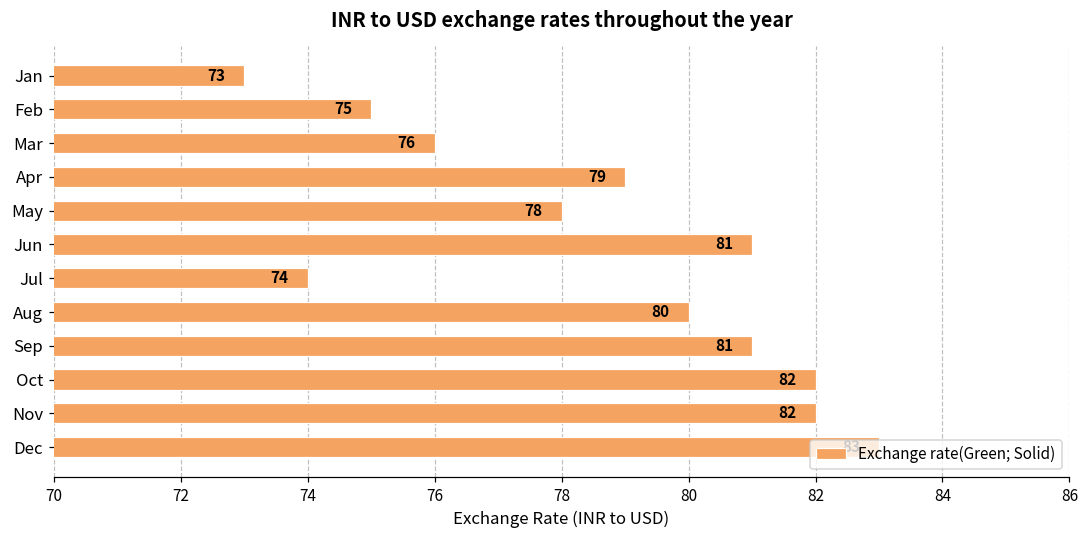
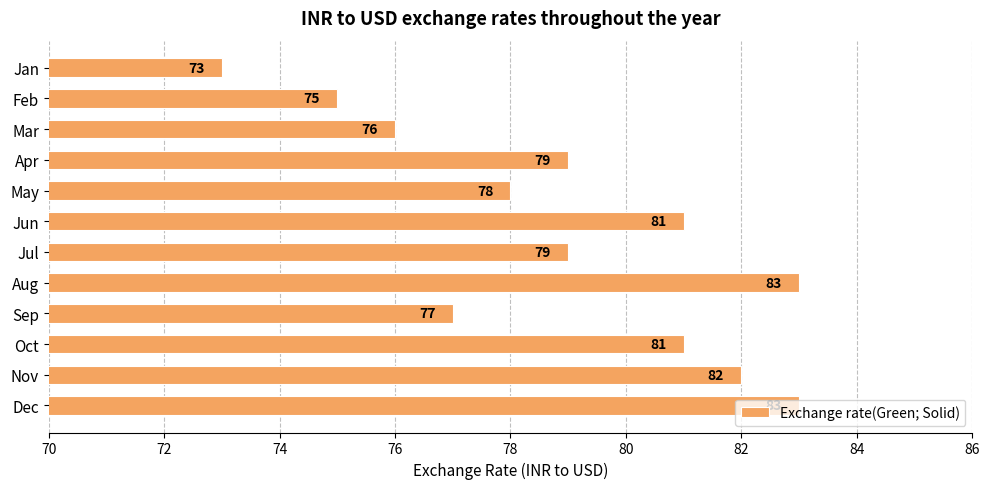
  {
    "Jan": 73,
    "Feb": 75,
    "Mar": 76,
    "Apr": 79,
    "May": 78,
    "Jun": 81,
-   "Jul": 74,
-   "Aug": 80,
-   "Sep": 81,
-   "Oct": 82,
+   "Jul": 79,
+   "Aug": 83,
+   "Sep": 77,
+   "Oct": 81,
    "Nov": 82
  }
